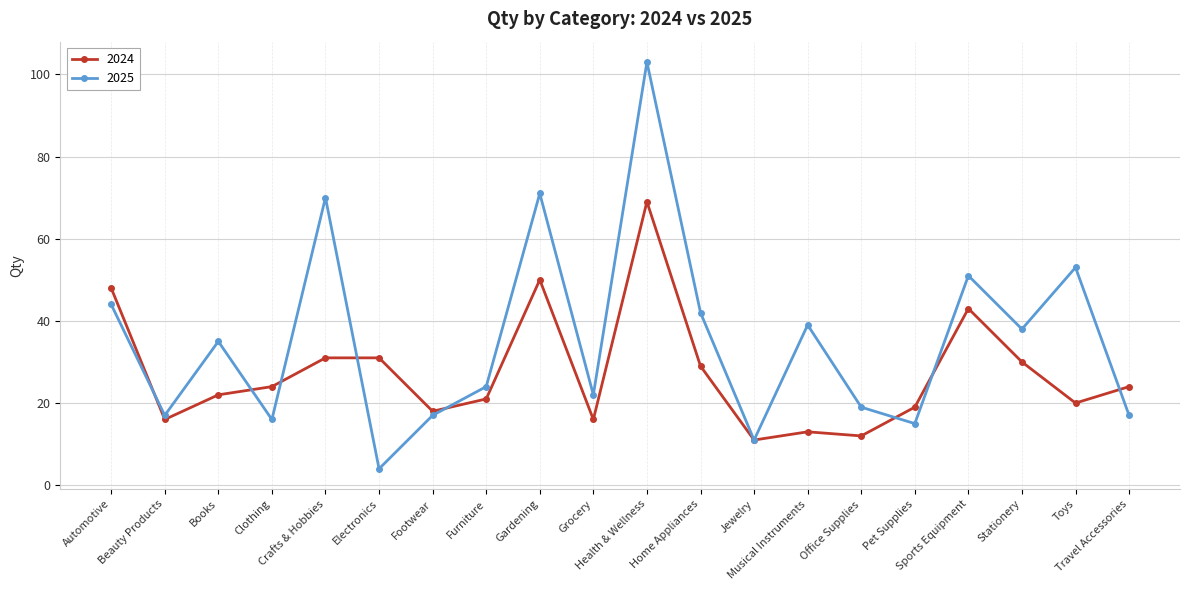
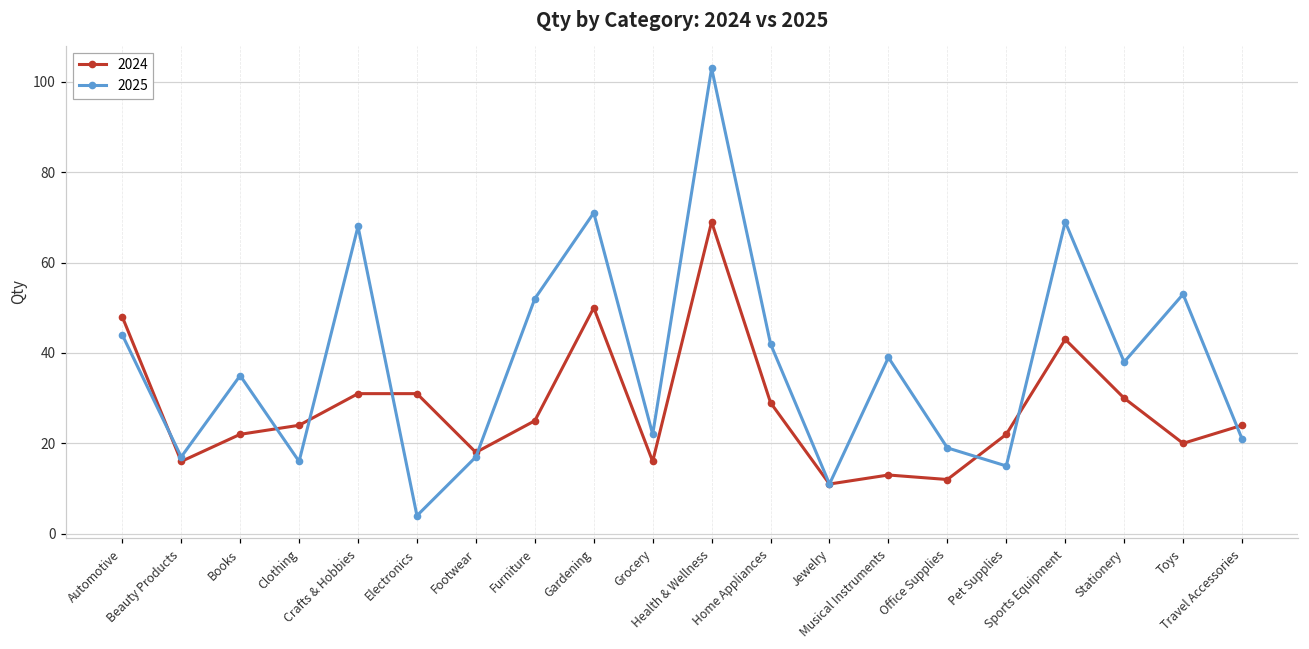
  {
    "2024": {
      "Automotive": 48,
      "Beauty Products": 16,
      "Books": 22,
      "Clothing": 24,
      "Crafts & Hobbies": 31,
      "Electronics": 31,
      "Footwear": 18,
-     "Furniture": 21,
+     "Furniture": 25,
      "Gardening": 50,
      "Grocery": 16,
      "Health & Wellness": 69,
      "Home Appliances": 29,
      "Musical Instruments": 13,
      "Office Supplies": 12,
-     "Pet Supplies": 19,
+     "Pet Supplies": 22,
      "Sports Equipment": 43,
      "Stationery": 30,
      "Toys": 20,
      "Travel Accessories": 24
    },
    "2025": {
      "Automotive": 44,
      "Beauty Products": 17,
      "Books": 35,
      "Clothing": 16,
-     "Crafts & Hobbies": 70,
+     "Crafts & Hobbies": 68,
      "Electronics": 4,
      "Footwear": 17,
-     "Furniture": 24,
+     "Furniture": 52,
      "Gardening": 71,
      "Grocery": 22,
      "Health & Wellness": 103,
      "Home Appliances": 42,
      "Musical Instruments": 39,
      "Office Supplies": 19,
      "Pet Supplies": 15,
-     "Sports Equipment": 51,
+     "Sports Equipment": 69,
      "Stationery": 38,
      "Toys": 53,
-     "Travel Accessories": 17
+     "Travel Accessories": 21
    }
  }
